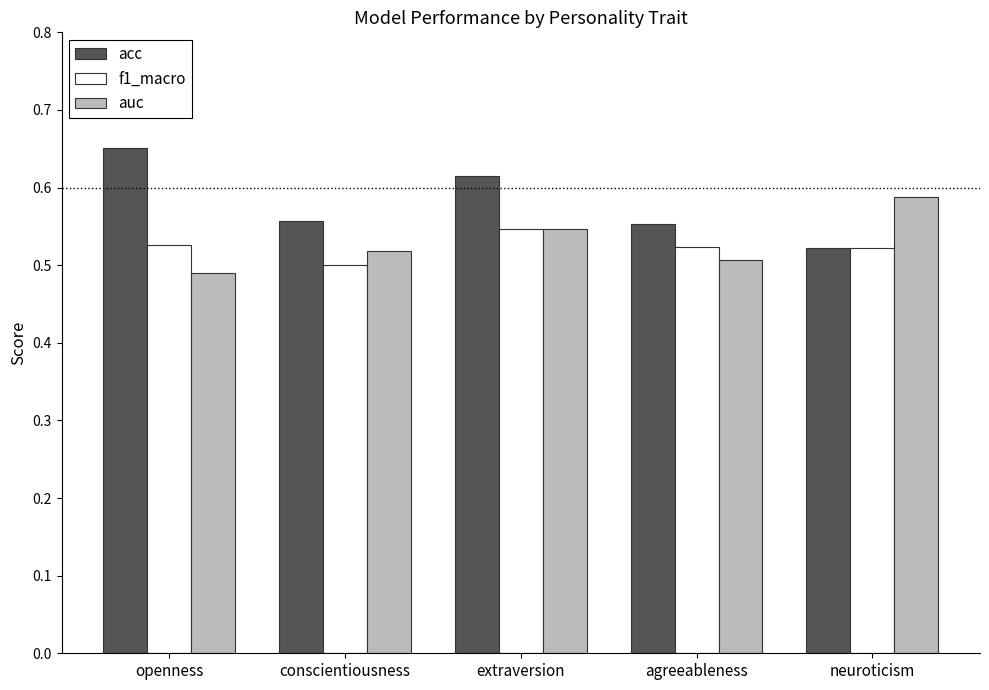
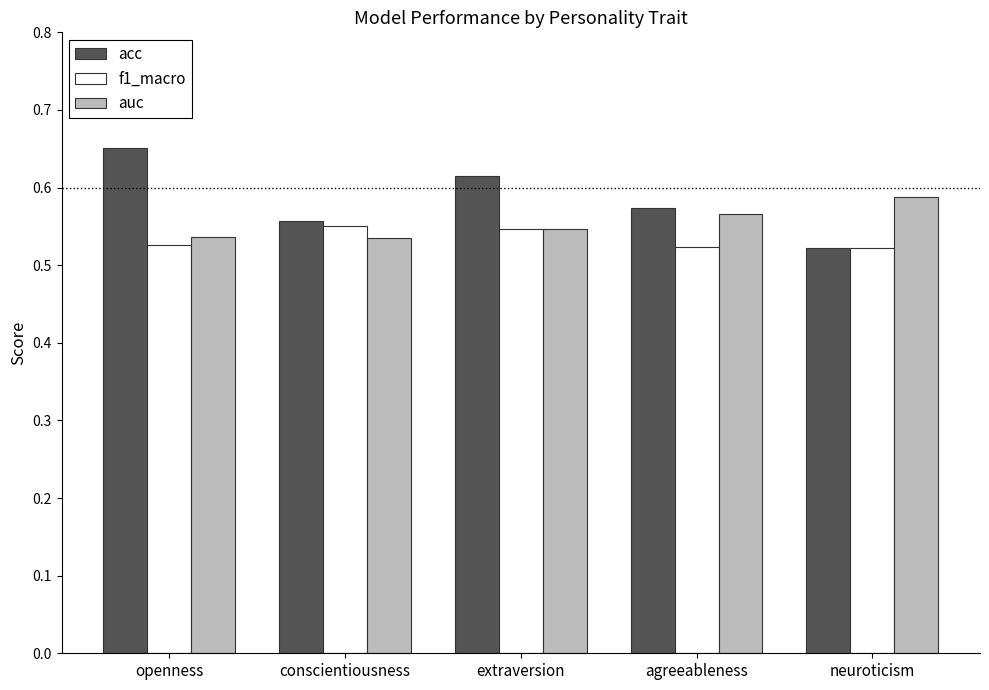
  {
    "acc": {
      "openness": 0.65,
      "conscientiousness": 0.56,
      "extraversion": 0.62,
-     "agreeableness": 0.55,
+     "agreeableness": 0.57,
      "neuroticism": 0.52
    },
    "f1_macro": {
      "openness": 0.53,
-     "conscientiousness": 0.50,
+     "conscientiousness": 0.55,
      "extraversion": 0.55,
      "agreeableness": 0.52,
      "neuroticism": 0.52
    },
    "auc": {
-     "openness": 0.49,
-     "conscientiousness": 0.52,
+     "openness": 0.54,
+     "conscientiousness": 0.53,
      "extraversion": 0.55,
-     "agreeableness": 0.51,
+     "agreeableness": 0.57,
      "neuroticism": 0.59
    }
  }
